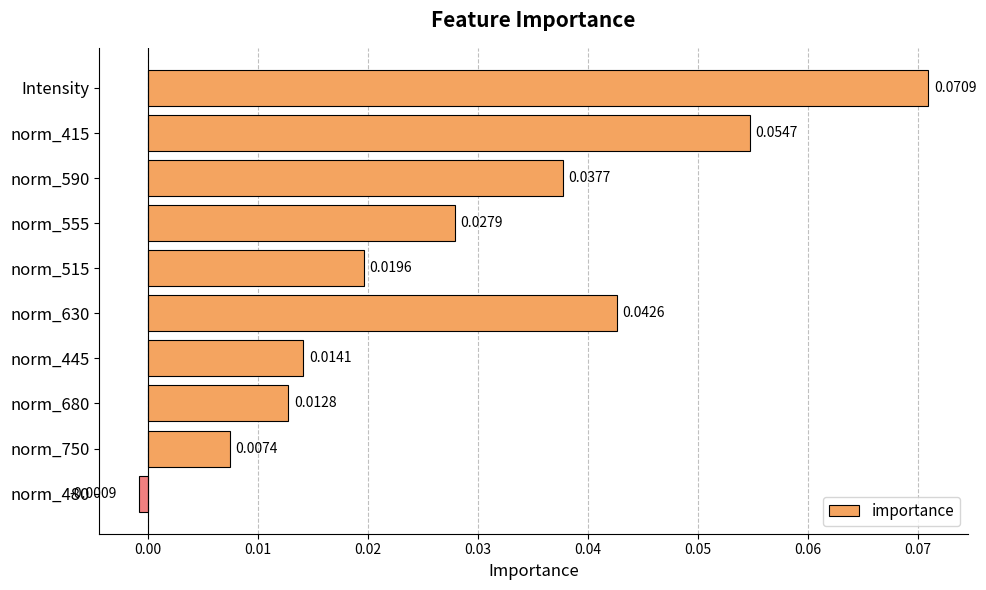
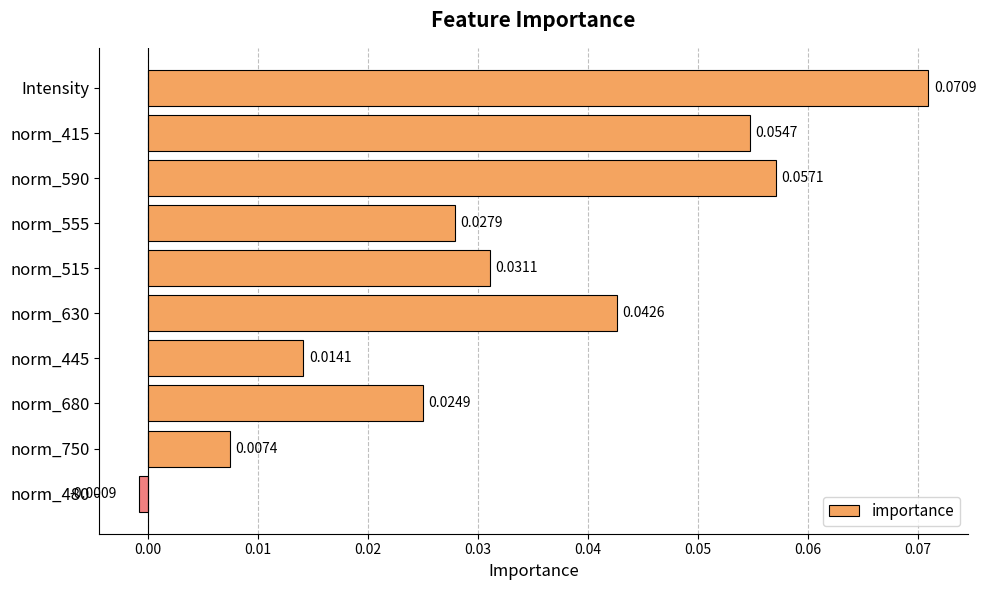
  {
    "Intensity": 0.0709,
    "norm_415": 0.0547,
-   "norm_590": 0.0377,
+   "norm_590": 0.0571,
    "norm_555": 0.0279,
-   "norm_515": 0.0196,
+   "norm_515": 0.0311,
    "norm_630": 0.0426,
    "norm_445": 0.0141,
-   "norm_680": 0.0128,
+   "norm_680": 0.0249,
    "norm_750": 0.0074,
    "norm_480": -0.0009
  }
